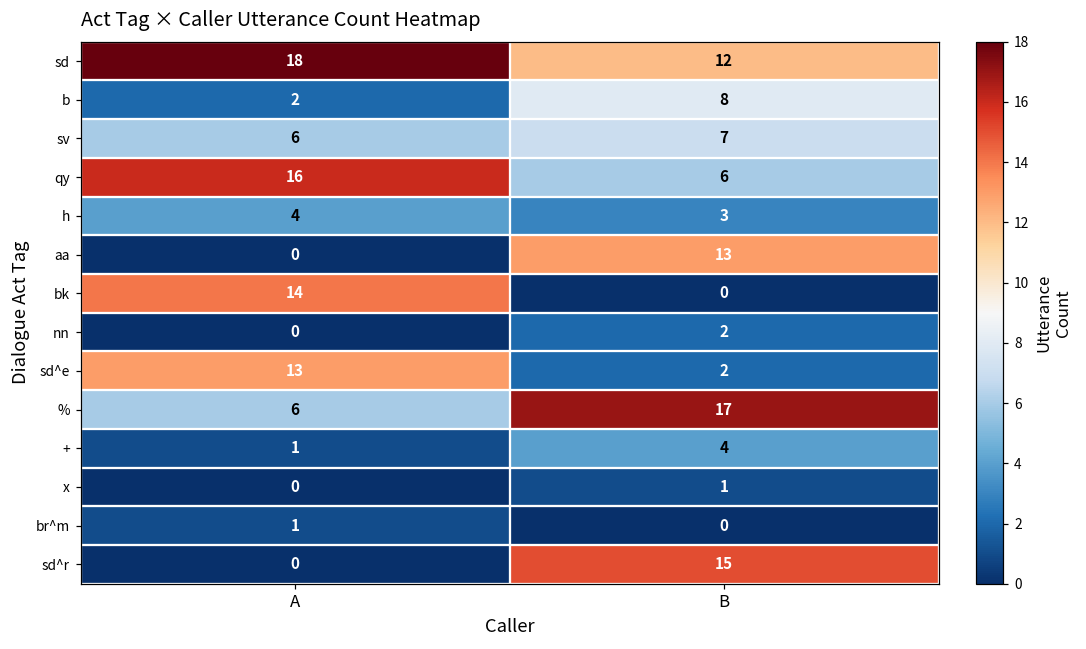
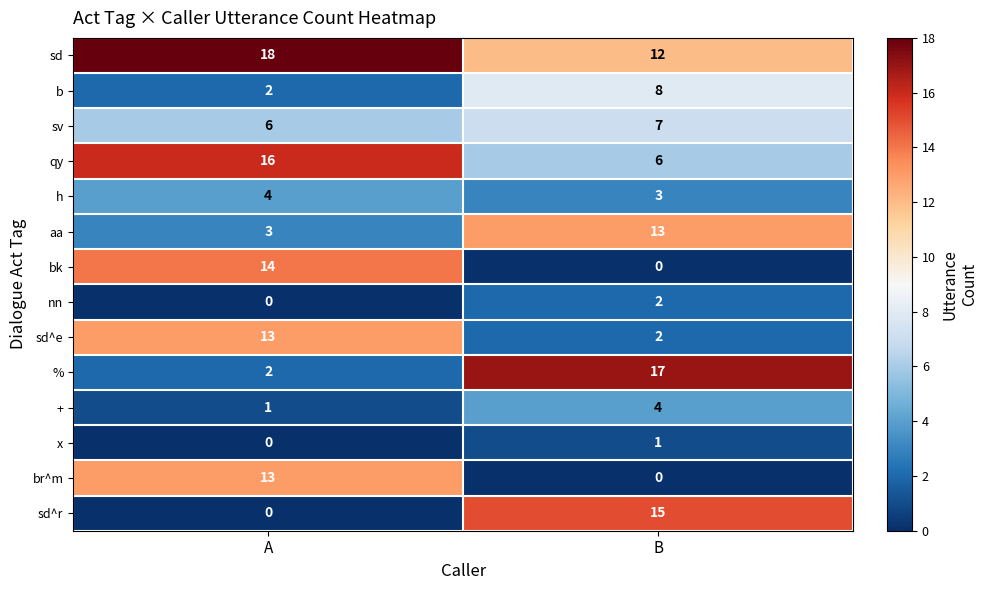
  {
    "sd": {
      "A": 18,
      "B": 12
    },
    "b": {
      "A": 2,
      "B": 8
    },
    "sv": {
      "A": 6,
      "B": 7
    },
    "qy": {
      "A": 16,
      "B": 6
    },
    "h": {
      "A": 4,
      "B": 3
    },
    "aa": {
-     "A": 0,
+     "A": 3,
      "B": 13
    },
    "bk": {
      "A": 14,
      "B": 0
    },
    "nn": {
      "A": 0,
      "B": 2
    },
    "sd^e": {
      "A": 13,
      "B": 2
    },
    "%": {
-     "A": 6,
+     "A": 2,
      "B": 17
    },
    "+": {
      "A": 1,
      "B": 4
    },
    "x": {
      "A": 0,
      "B": 1
    },
    "br^m": {
-     "A": 1,
+     "A": 13,
      "B": 0
    },
    "sd^r": {
      "A": 0,
      "B": 15
    }
  }
